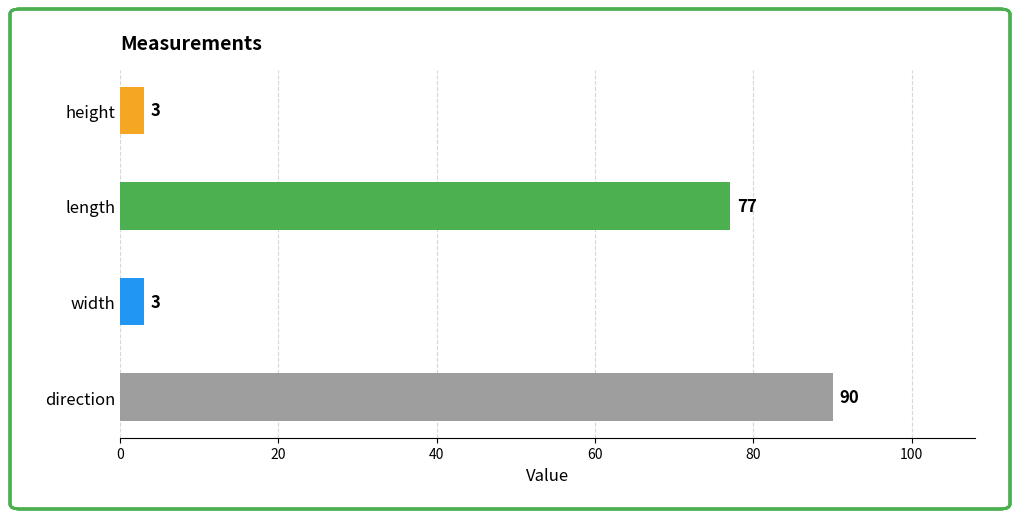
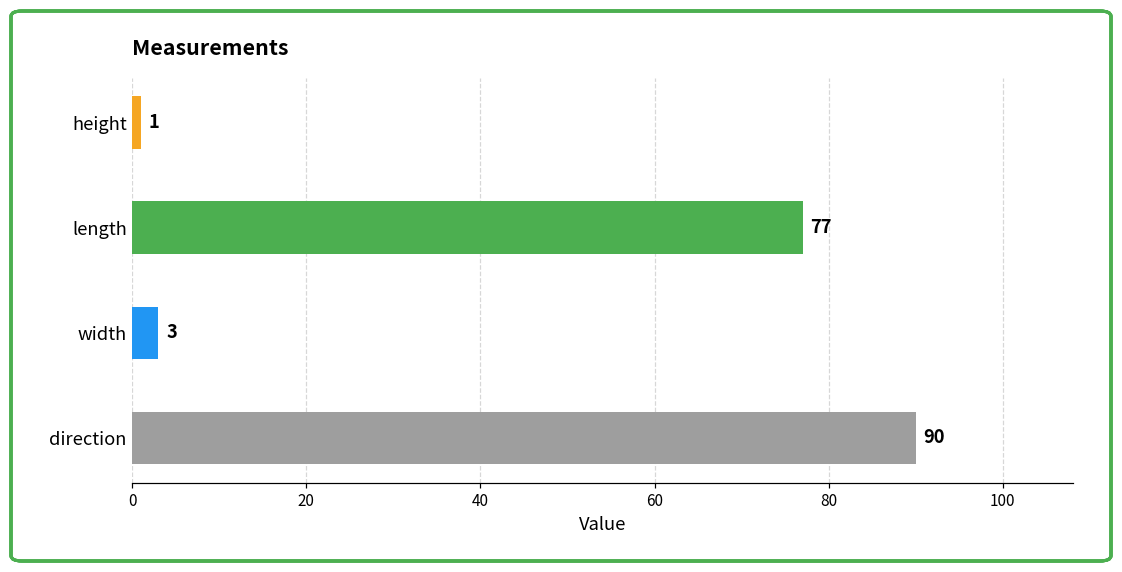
  {
-   "height": 3,
+   "height": 1,
    "length": 77,
    "width": 3,
    "direction": 90
  }
